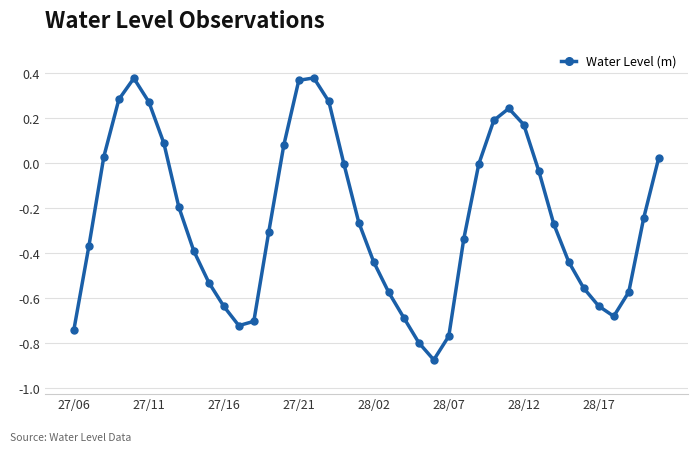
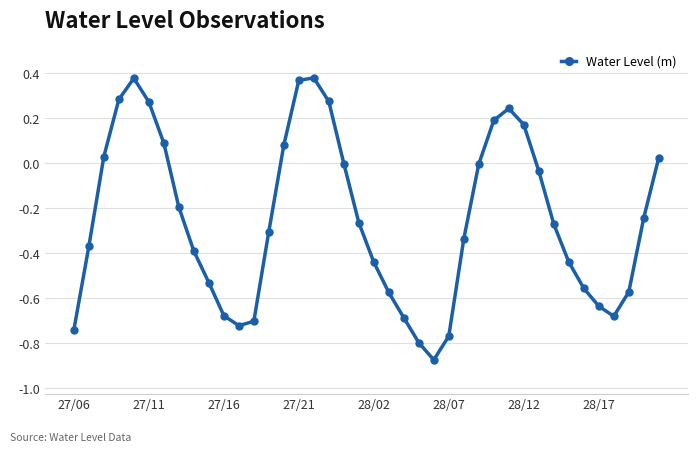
  {
    "27/06": -0.74,
    "27/11": 0.27,
-   "27/16": -0.64,
+   "27/16": -0.68,
    "27/21": 0.37,
    "28/02": -0.44,
    "28/07": -0.77,
    "28/12": 0.17,
    "28/17": -0.63
  }
